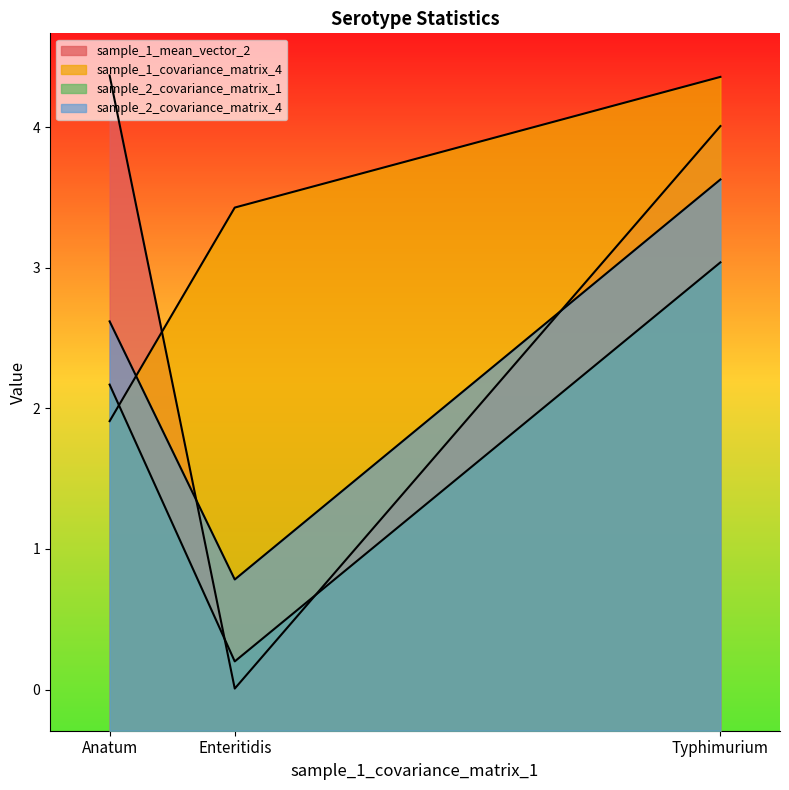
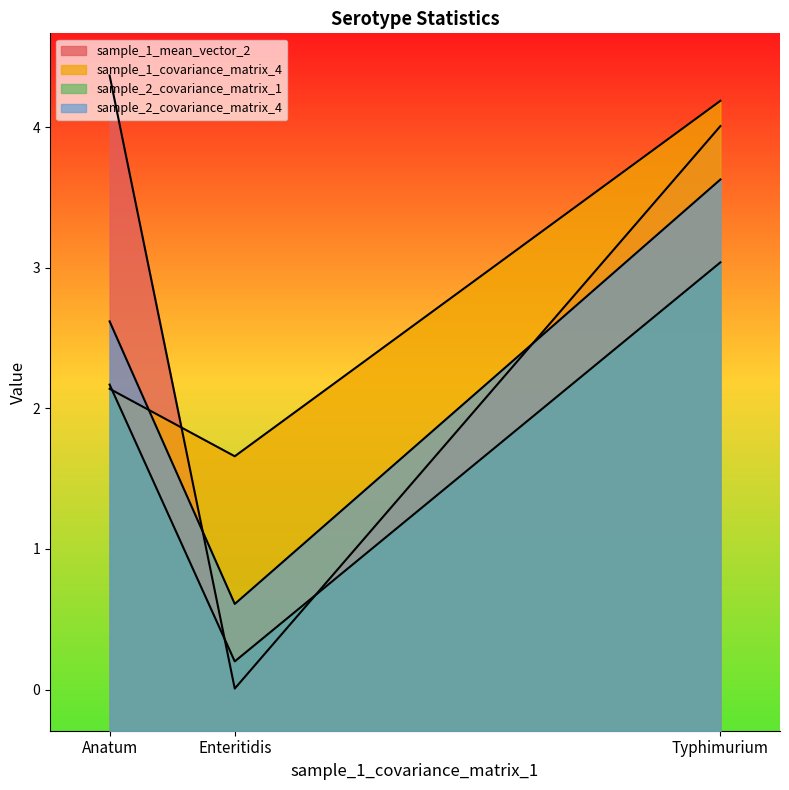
  {
    "sample_1_mean_vector_2": {
      "Enteritidis": 0.01,
      "Typhimurium": 4.01
    },
    "sample_1_covariance_matrix_4": {
-     "Anatum": 1.91,
-     "Enteritidis": 3.43,
-     "Typhimurium": 4.36
+     "Anatum": 2.14,
+     "Enteritidis": 1.66,
+     "Typhimurium": 4.19
    },
    "sample_2_covariance_matrix_1": {
      "Anatum": 2.17,
      "Enteritidis": 0.20,
      "Typhimurium": 3.04
    },
    "sample_2_covariance_matrix_4": {
      "Anatum": 2.62,
-     "Enteritidis": 0.78,
+     "Enteritidis": 0.61,
      "Typhimurium": 3.63
    }
  }
